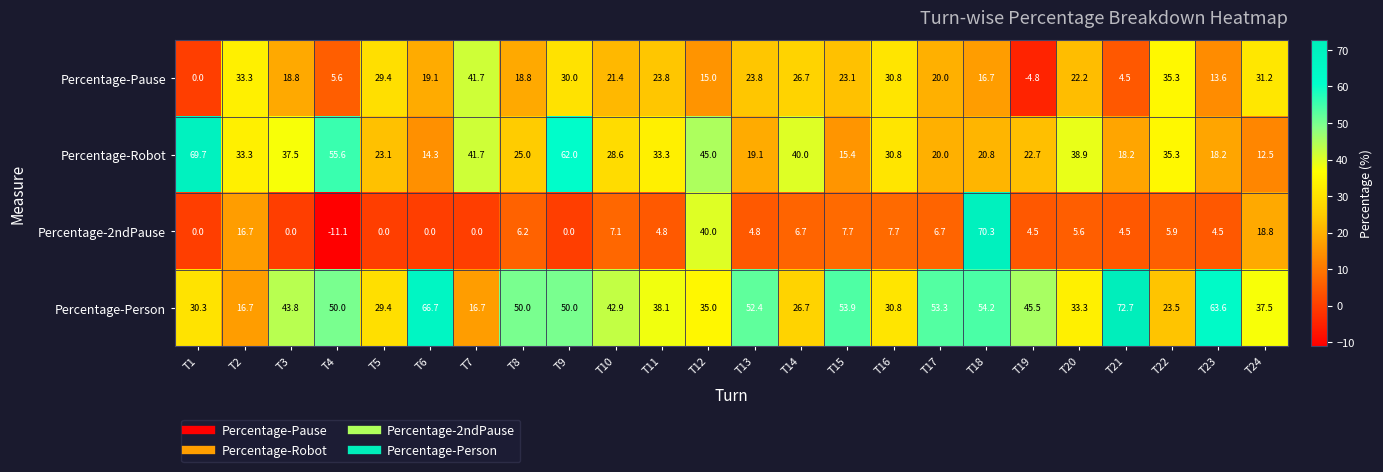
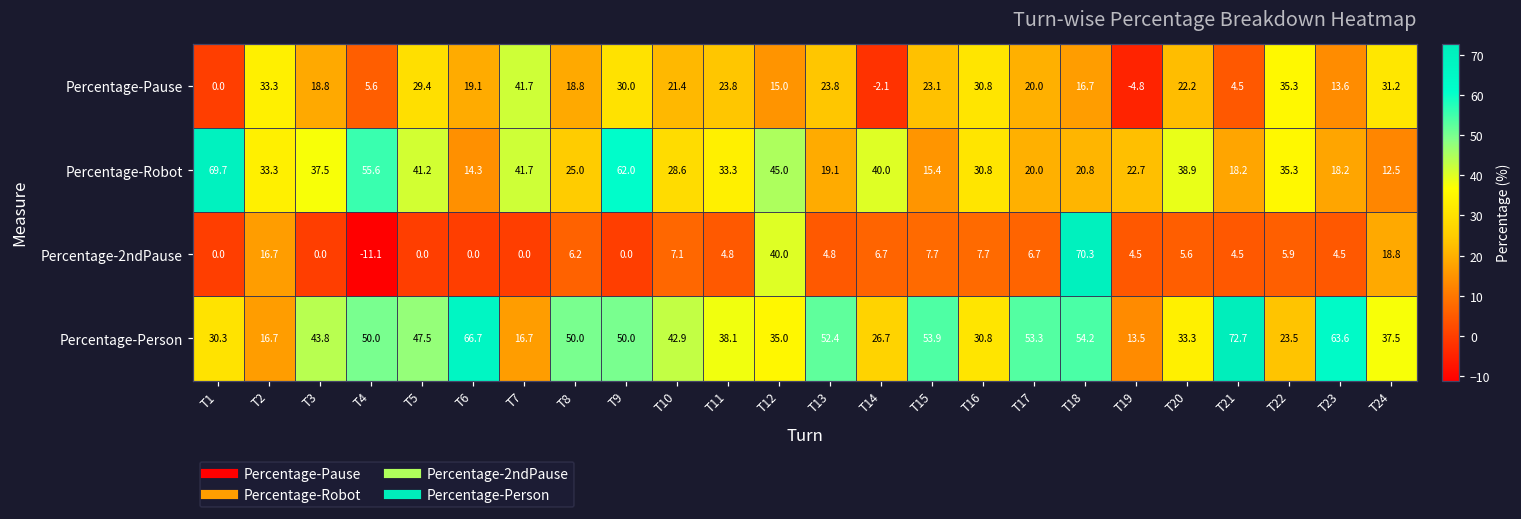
  {
    "Percentage-Pause": {
      "T1": 0.0,
      "T2": 33.3,
      "T3": 18.8,
      "T4": 5.6,
      "T5": 29.4,
      "T6": 19.1,
      "T7": 41.7,
      "T8": 18.8,
      "T9": 30.0,
      "T10": 21.4,
      "T11": 23.8,
      "T12": 15.0,
      "T13": 23.8,
-     "T14": 26.7,
+     "T14": -2.1,
      "T15": 23.1,
      "T16": 30.8,
      "T17": 20.0,
      "T18": 16.7,
      "T19": -4.8,
      "T20": 22.2,
      "T21": 4.5,
      "T22": 35.3,
      "T23": 13.6,
      "T24": 31.2
    },
    "Percentage-Robot": {
      "T1": 69.7,
      "T2": 33.3,
      "T3": 37.5,
      "T4": 55.6,
-     "T5": 23.1,
+     "T5": 41.2,
      "T6": 14.3,
      "T7": 41.7,
      "T8": 25.0,
      "T9": 62.0,
      "T10": 28.6,
      "T11": 33.3,
      "T12": 45.0,
      "T13": 19.1,
      "T14": 40.0,
      "T15": 15.4,
      "T16": 30.8,
      "T17": 20.0,
      "T18": 20.8,
      "T19": 22.7,
      "T20": 38.9,
      "T21": 18.2,
      "T22": 35.3,
      "T23": 18.2,
      "T24": 12.5
    },
    "Percentage-2ndPause": {
      "T1": 0.0,
      "T2": 16.7,
      "T3": 0.0,
      "T4": -11.1,
      "T5": 0.0,
      "T6": 0.0,
      "T7": 0.0,
      "T8": 6.2,
      "T9": 0.0,
      "T10": 7.1,
      "T11": 4.8,
      "T12": 40.0,
      "T13": 4.8,
      "T14": 6.7,
      "T15": 7.7,
      "T16": 7.7,
      "T17": 6.7,
      "T18": 70.3,
      "T19": 4.5,
      "T20": 5.6,
      "T21": 4.5,
      "T22": 5.9,
      "T23": 4.5,
      "T24": 18.8
    },
    "Percentage-Person": {
      "T1": 30.3,
      "T2": 16.7,
      "T3": 43.8,
      "T4": 50.0,
-     "T5": 29.4,
+     "T5": 47.5,
      "T6": 66.7,
      "T7": 16.7,
      "T8": 50.0,
      "T9": 50.0,
      "T10": 42.9,
      "T11": 38.1,
      "T12": 35.0,
      "T13": 52.4,
      "T14": 26.7,
      "T15": 53.9,
      "T16": 30.8,
      "T17": 53.3,
      "T18": 54.2,
-     "T19": 45.5,
+     "T19": 13.5,
      "T20": 33.3,
      "T21": 72.7,
      "T22": 23.5,
      "T23": 63.6,
      "T24": 37.5
    }
  }
